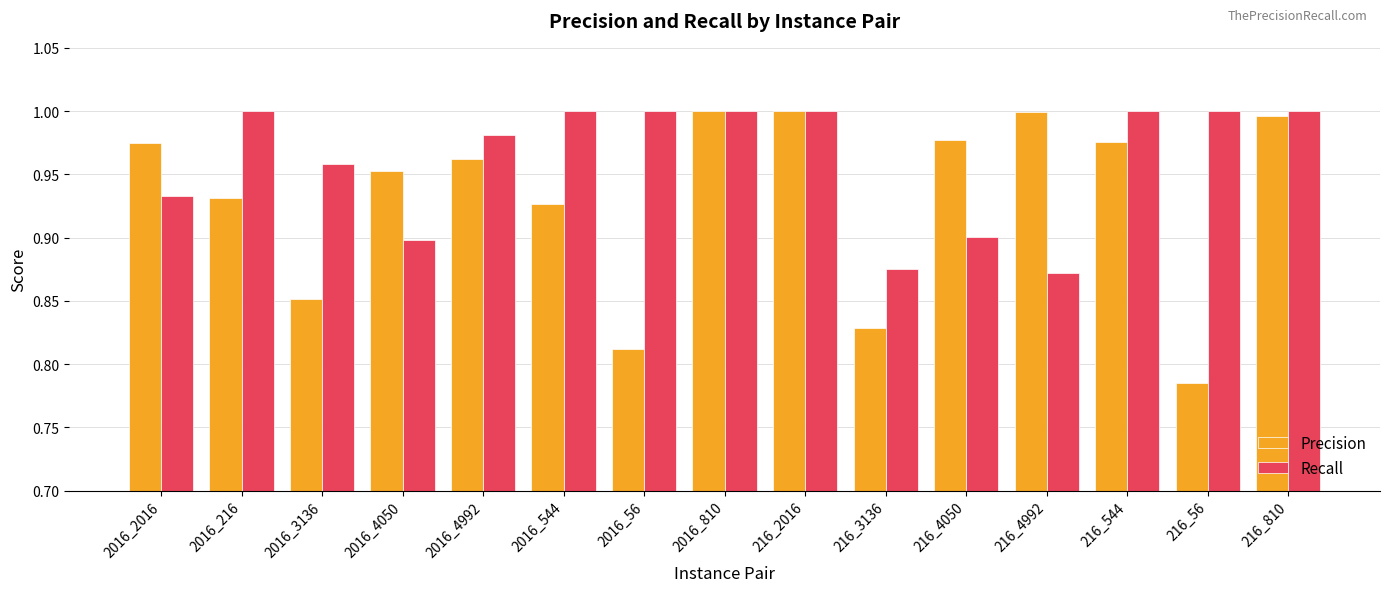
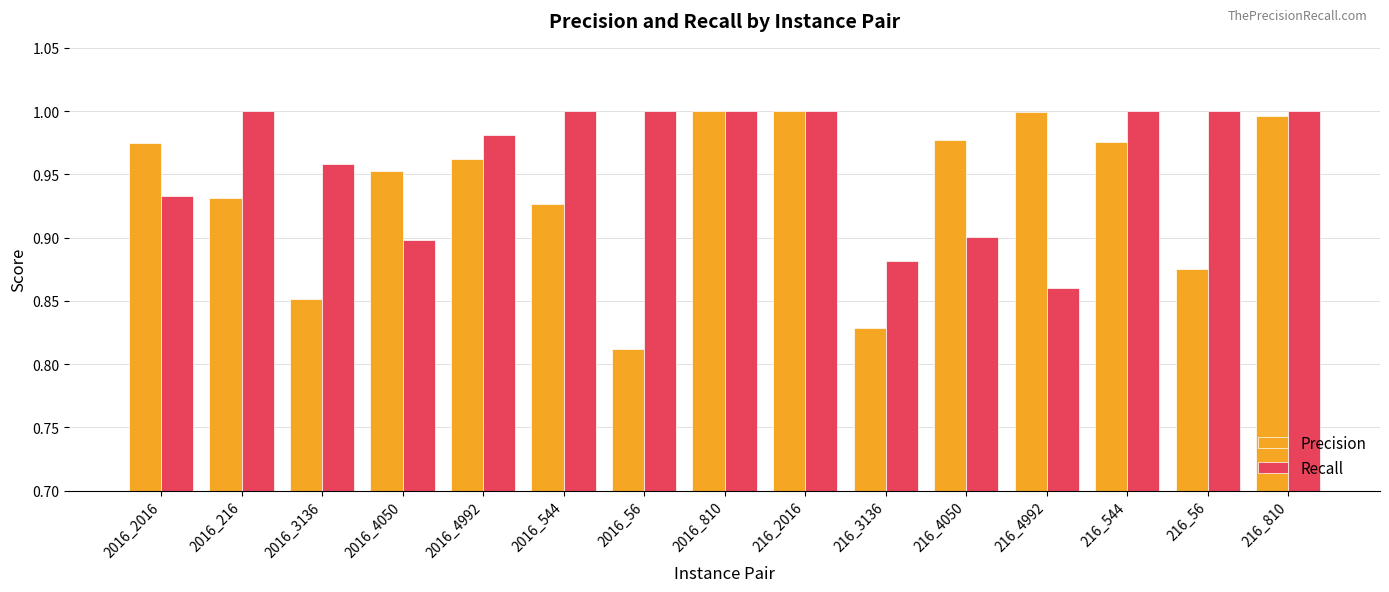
  {
    "Precision": {
      "2016_2016": 0.975,
      "2016_216": 0.931,
      "2016_3136": 0.851,
      "2016_4050": 0.953,
      "2016_4992": 0.962,
      "2016_544": 0.926,
      "2016_56": 0.812,
      "2016_810": 1.000,
      "216_2016": 1.000,
      "216_3136": 0.829,
      "216_4050": 0.977,
      "216_4992": 0.999,
      "216_544": 0.976,
-     "216_56": 0.785,
+     "216_56": 0.875,
      "216_810": 0.996
    },
    "Recall": {
      "2016_2016": 0.933,
      "2016_216": 1.000,
      "2016_3136": 0.959,
      "2016_4050": 0.898,
      "2016_4992": 0.981,
      "2016_544": 1.000,
      "2016_56": 1.000,
      "2016_810": 1.000,
      "216_2016": 1.000,
-     "216_3136": 0.875,
+     "216_3136": 0.881,
      "216_4050": 0.901,
-     "216_4992": 0.872,
+     "216_4992": 0.860,
      "216_544": 1.000,
      "216_56": 1.000,
      "216_810": 1.000
    }
  }
